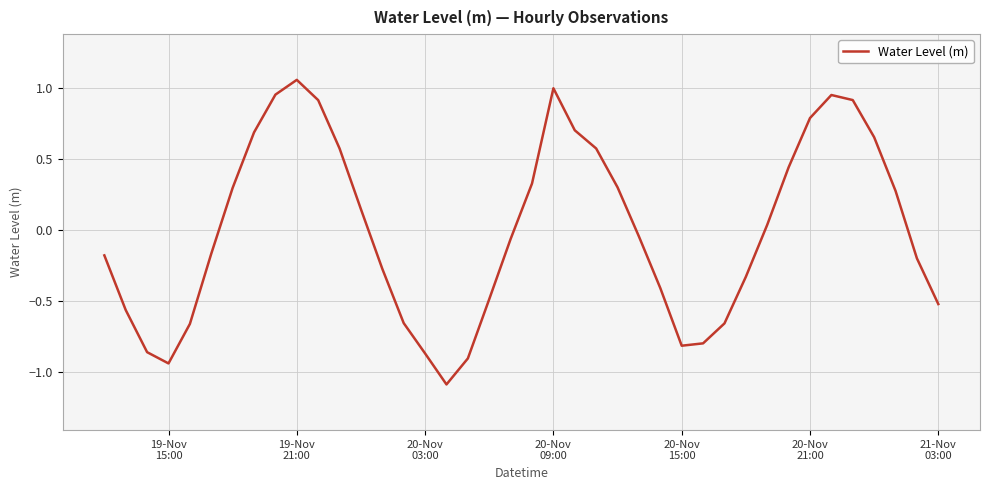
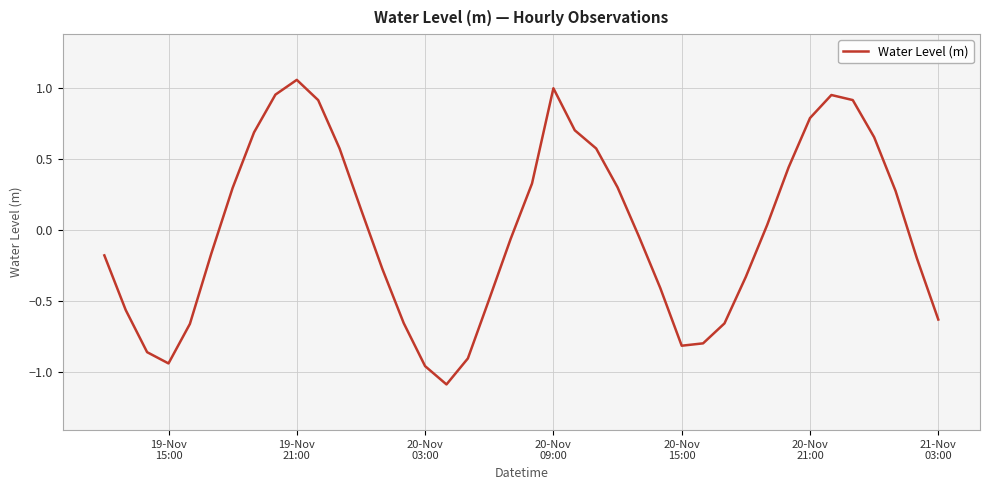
  {
    "19-Nov 15:00": -0.94,
    "19-Nov 21:00": 1.05,
-   "20-Nov 03:00": -0.87,
+   "20-Nov 03:00": -0.96,
    "20-Nov 09:00": 1.00,
    "20-Nov 15:00": -0.81,
    "20-Nov 21:00": 0.79,
-   "21-Nov 03:00": -0.52
+   "21-Nov 03:00": -0.63
  }
